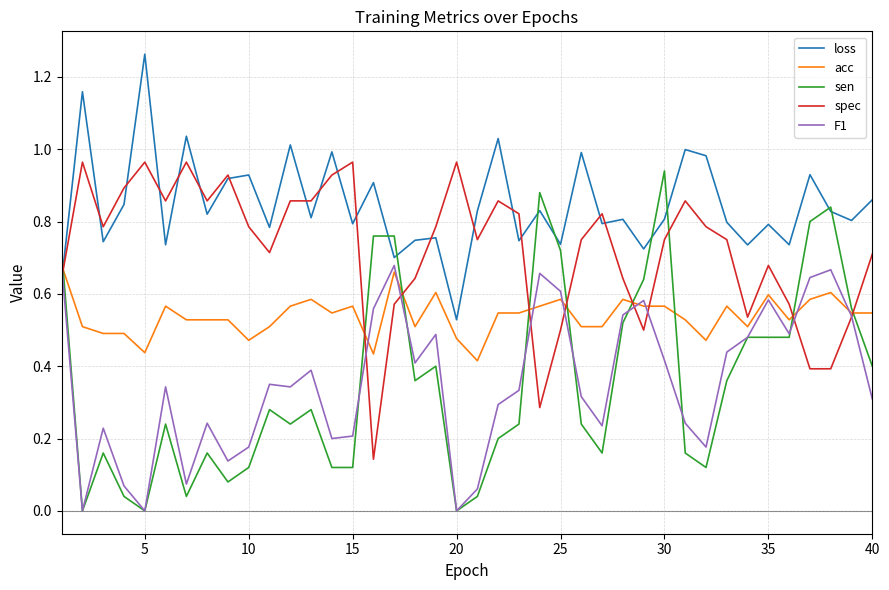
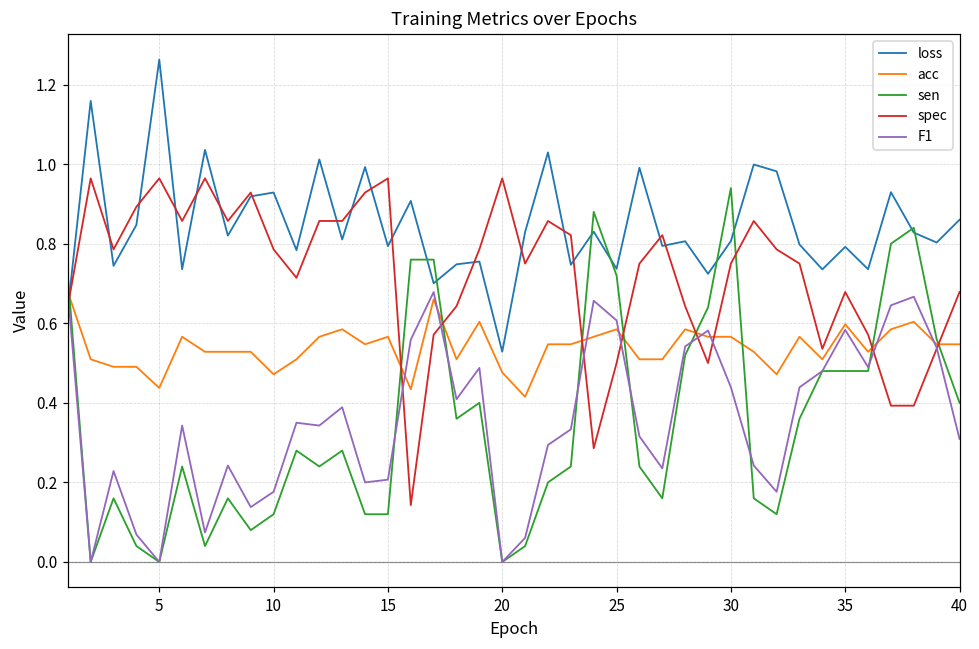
  {
    "loss": {
      "5": 1.26,
      "10": 0.93,
      "15": 0.79,
      "20": 0.53,
      "25": 0.74,
      "30": 0.81,
      "35": 0.79,
      "40": 0.86
    },
    "acc": {
      "5": 0.44,
      "10": 0.47,
      "15": 0.57,
      "20": 0.48,
      "25": 0.58,
      "30": 0.57,
      "35": 0.60,
      "40": 0.55
    },
    "sen": {
      "10": 0.12,
      "15": 0.12,
      "25": 0.72,
      "30": 0.94,
      "35": 0.48,
      "40": 0.40
    },
    "spec": {
      "5": 0.96,
      "10": 0.79,
      "15": 0.96,
      "20": 0.96,
      "25": 0.50,
      "30": 0.75,
      "35": 0.68,
-     "40": 0.71
+     "40": 0.68
    },
    "F1": {
      "10": 0.18,
      "15": 0.21,
      "25": 0.61,
-     "30": 0.42,
+     "30": 0.44,
      "35": 0.58,
      "40": 0.31
    }
  }
